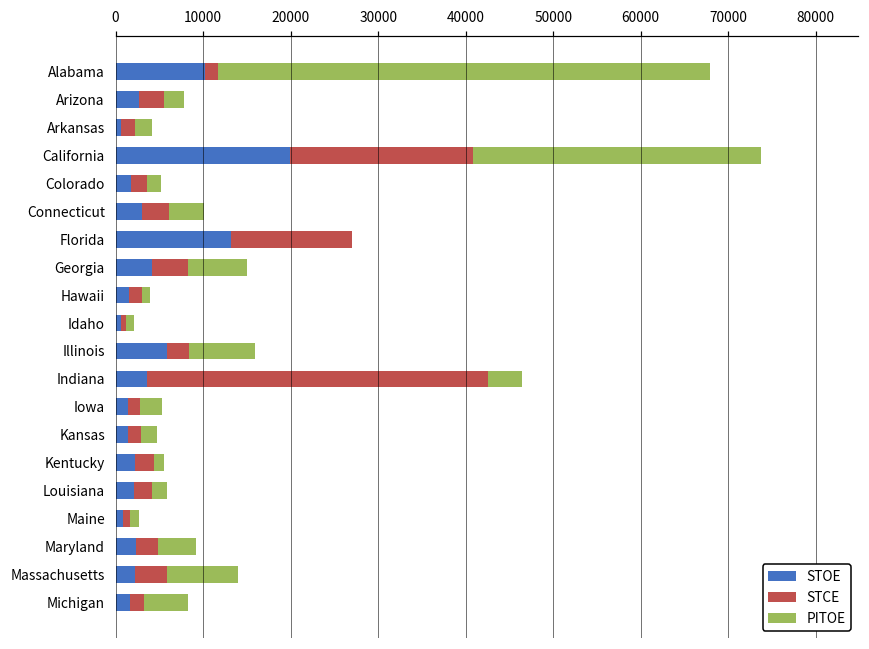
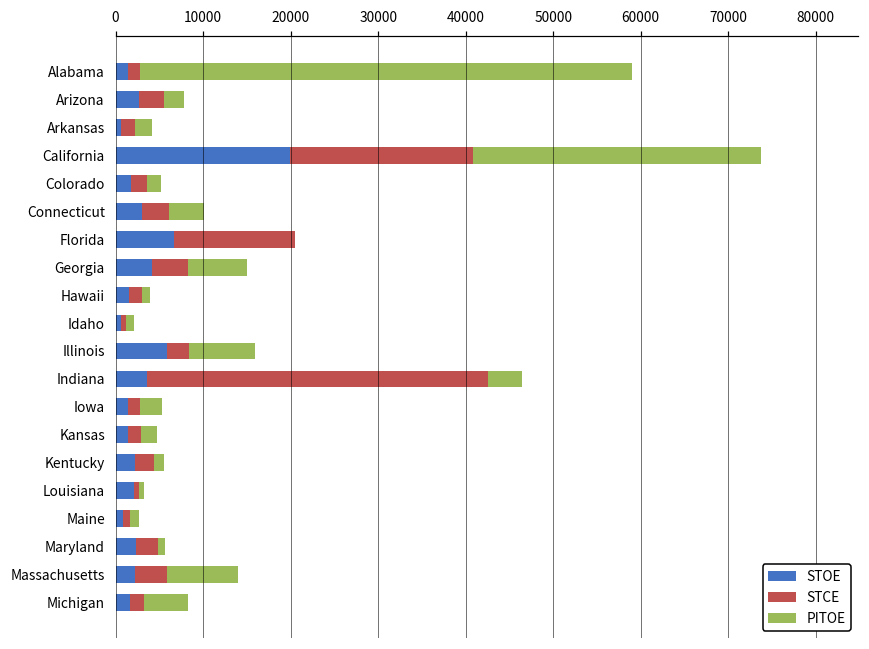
  {
    "STOE": {
-     "Alabama": 10000,
+     "Alabama": 1000,
      "Arizona": 3000,
      "Arkansas": 1000,
      "California": 20000,
      "Colorado": 2000,
      "Connecticut": 3000,
-     "Florida": 13000,
+     "Florida": 7000,
      "Georgia": 4000,
      "Hawaii": 1000,
      "Idaho": 1000,
      "Illinois": 6000,
      "Indiana": 4000,
      "Iowa": 1000,
      "Kansas": 1000,
      "Kentucky": 2000,
      "Louisiana": 2000,
      "Maine": 1000,
      "Maryland": 2000,
      "Massachusetts": 2000,
      "Michigan": 2000
    },
    "STCE": {
      "Alabama": 1000,
      "Arizona": 3000,
      "Arkansas": 2000,
      "California": 21000,
      "Colorado": 2000,
      "Connecticut": 3000,
      "Florida": 14000,
      "Georgia": 4000,
      "Hawaii": 2000,
      "Idaho": 1000,
      "Illinois": 2000,
      "Indiana": 39000,
      "Iowa": 1000,
      "Kansas": 1000,
      "Kentucky": 2000,
-     "Louisiana": 2000,
+     "Louisiana": 1000,
      "Maine": 1000,
      "Maryland": 2000,
      "Massachusetts": 4000,
      "Michigan": 2000
    },
    "PITOE": {
      "Alabama": 56000,
      "Arizona": 2000,
      "Arkansas": 2000,
      "California": 33000,
      "Colorado": 2000,
      "Connecticut": 4000,
      "Florida": 0,
      "Georgia": 7000,
      "Hawaii": 1000,
      "Idaho": 1000,
      "Illinois": 8000,
      "Indiana": 4000,
      "Iowa": 2000,
      "Kansas": 2000,
      "Kentucky": 1000,
-     "Louisiana": 2000,
+     "Louisiana": 1000,
      "Maine": 1000,
-     "Maryland": 4000,
+     "Maryland": 1000,
      "Massachusetts": 8000,
      "Michigan": 5000
    }
  }
